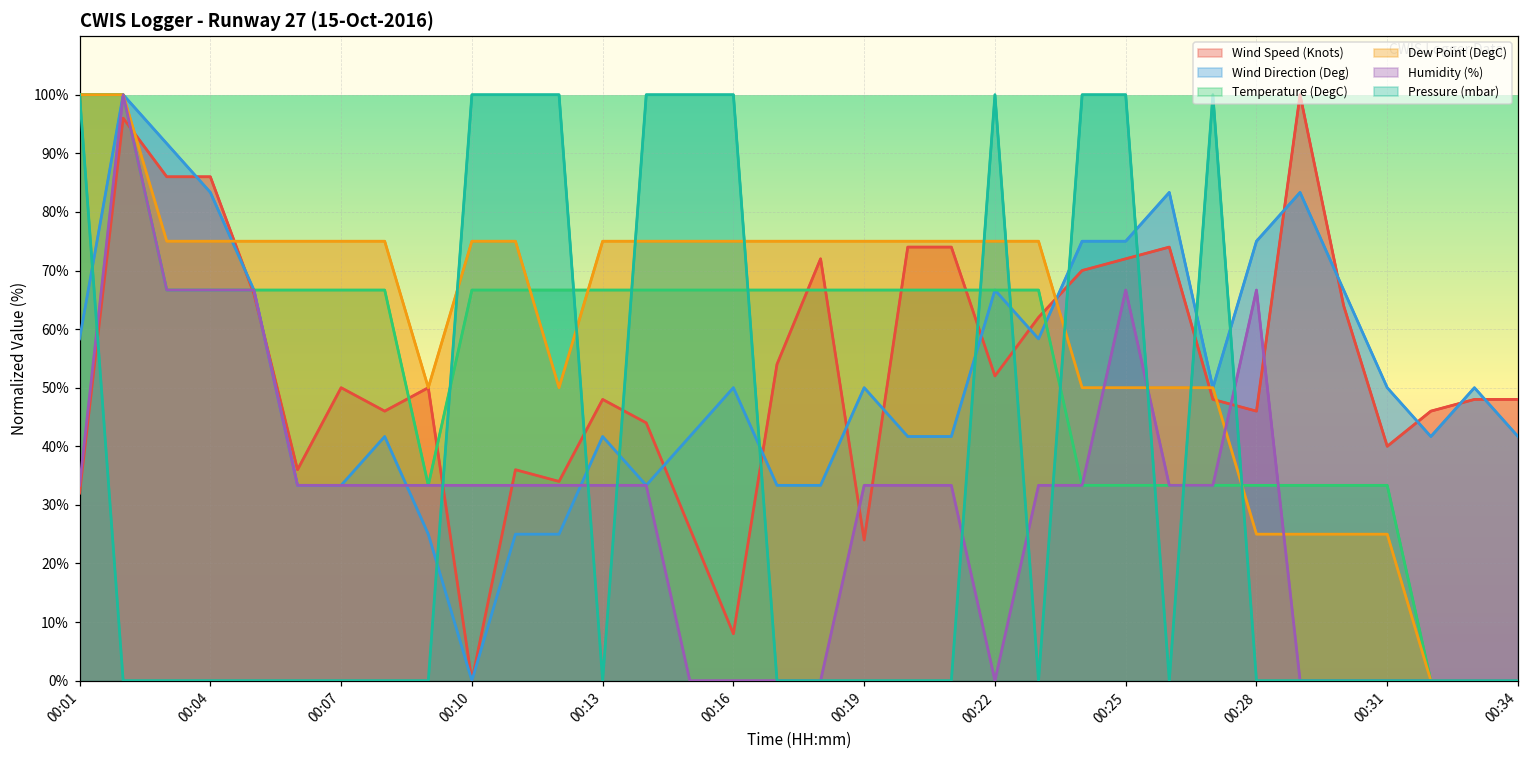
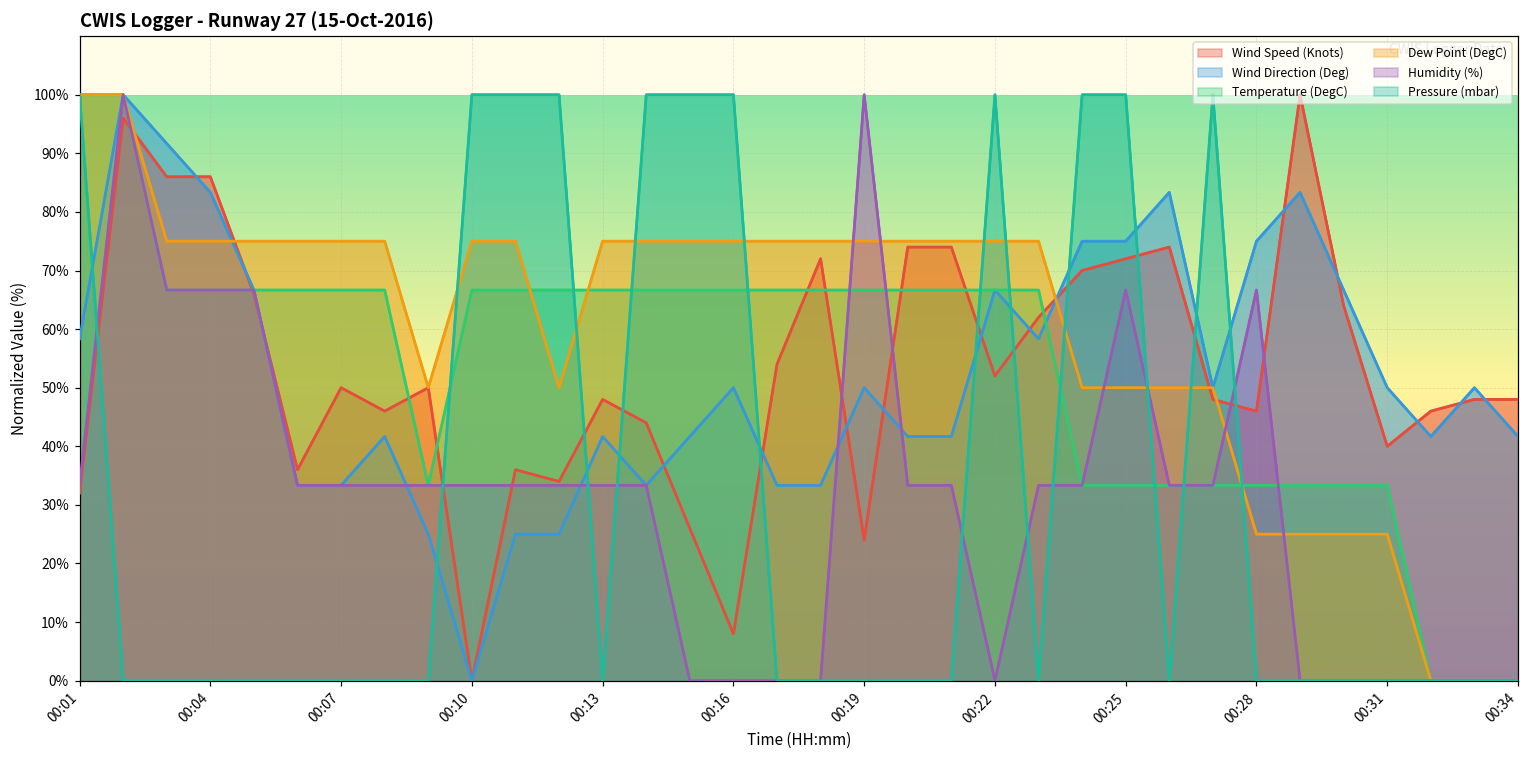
  {
    "Humidity (%)": {
      "00:01": "33%",
      "00:10": "33%",
      "00:13": "33%",
      "00:16": "0%",
-     "00:19": "33%",
+     "00:19": "100%",
      "00:22": "0%",
      "00:25": "67%",
      "00:28": "67%"
    }
  }
